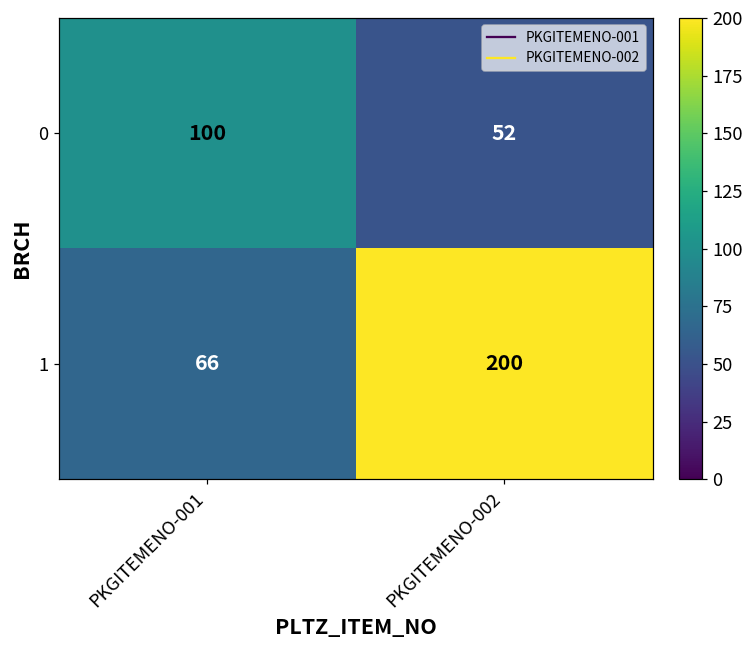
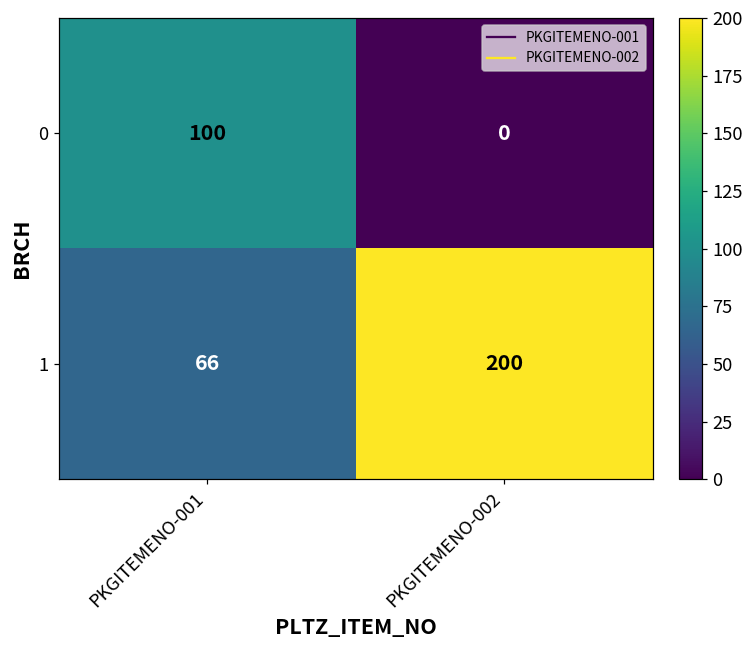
  {
    "0": {
      "PKGITEMENO-001": 100,
-     "PKGITEMENO-002": 52
+     "PKGITEMENO-002": 0
    },
    "1": {
      "PKGITEMENO-001": 66,
      "PKGITEMENO-002": 200
    }
  }
